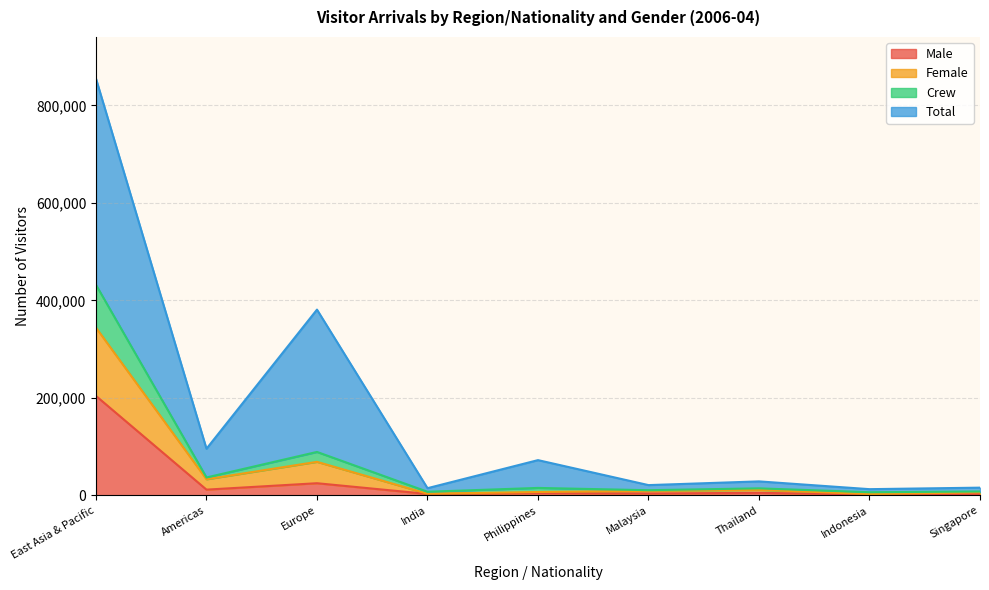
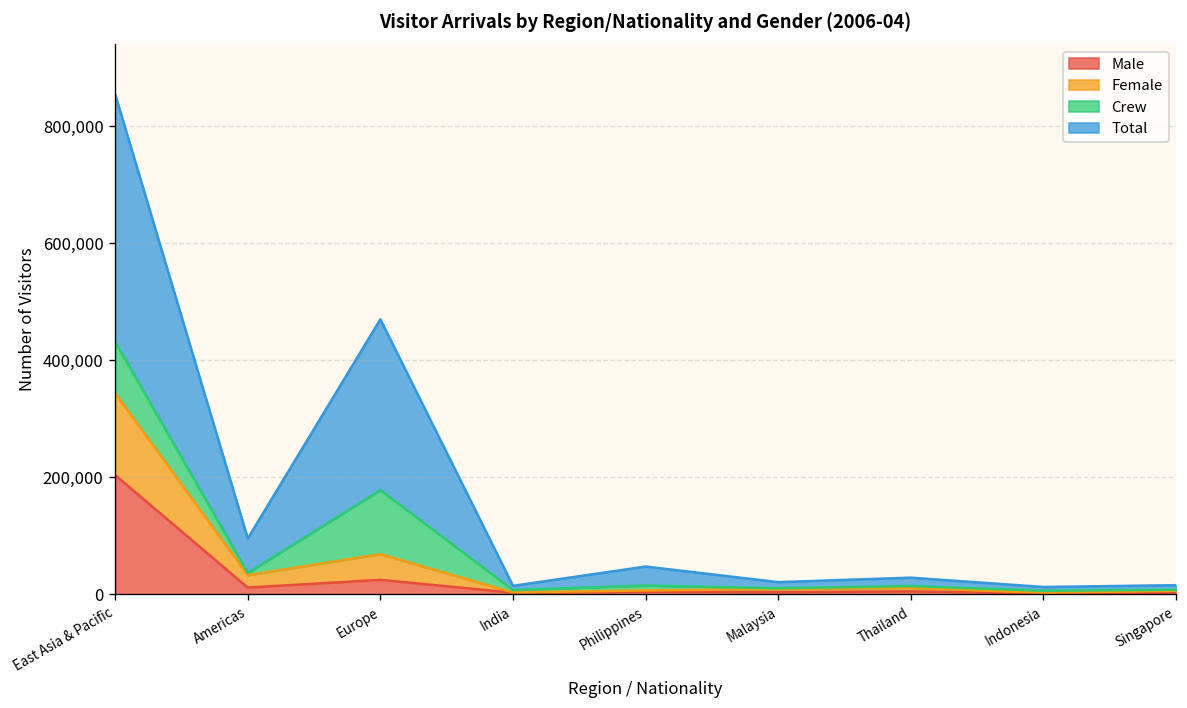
  {
    "Male": {
      "East Asia & Pacific": "200,000",
      "Americas": "10,000",
      "Europe": "20,000",
      "Malaysia": "0",
      "Thailand": "10,000"
    },
    "Female": {
      "East Asia & Pacific": "140,000",
      "Europe": "40,000"
    },
    "Crew": {
      "East Asia & Pacific": "90,000",
-     "Europe": "20,000",
+     "Europe": "110,000",
      "Philippines": "10,000"
    },
    "Total": {
      "East Asia & Pacific": "420,000",
      "Americas": "60,000",
      "Europe": "290,000",
      "India": "10,000",
-     "Philippines": "60,000",
+     "Philippines": "30,000",
      "Malaysia": "10,000",
      "Thailand": "10,000",
      "Indonesia": "10,000",
      "Singapore": "10,000"
    }
  }
